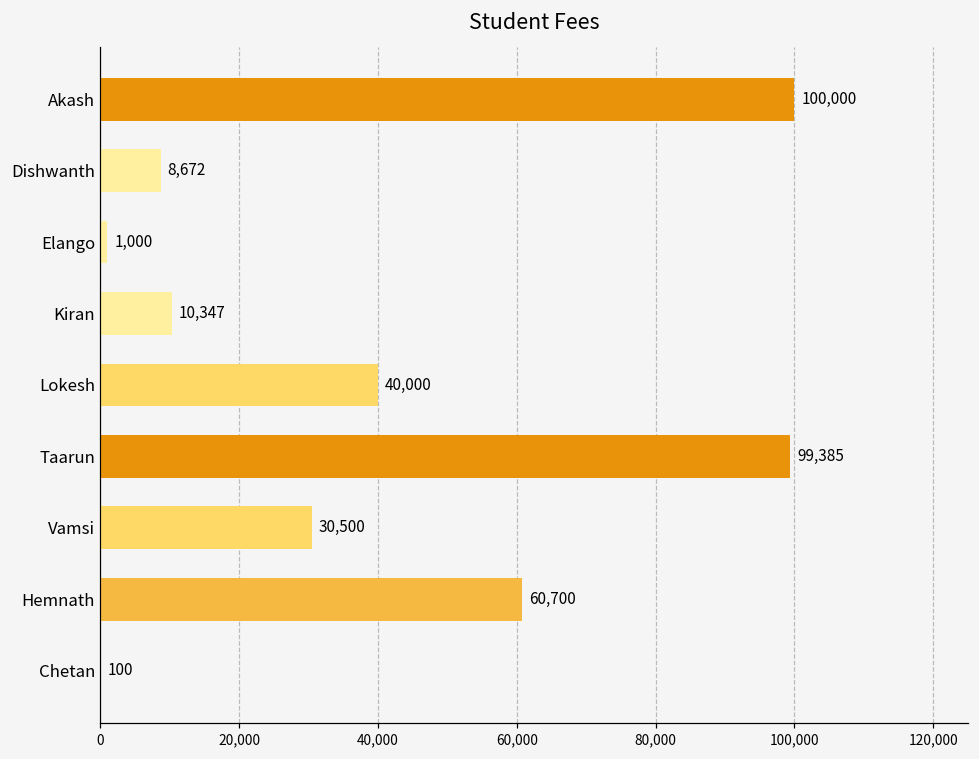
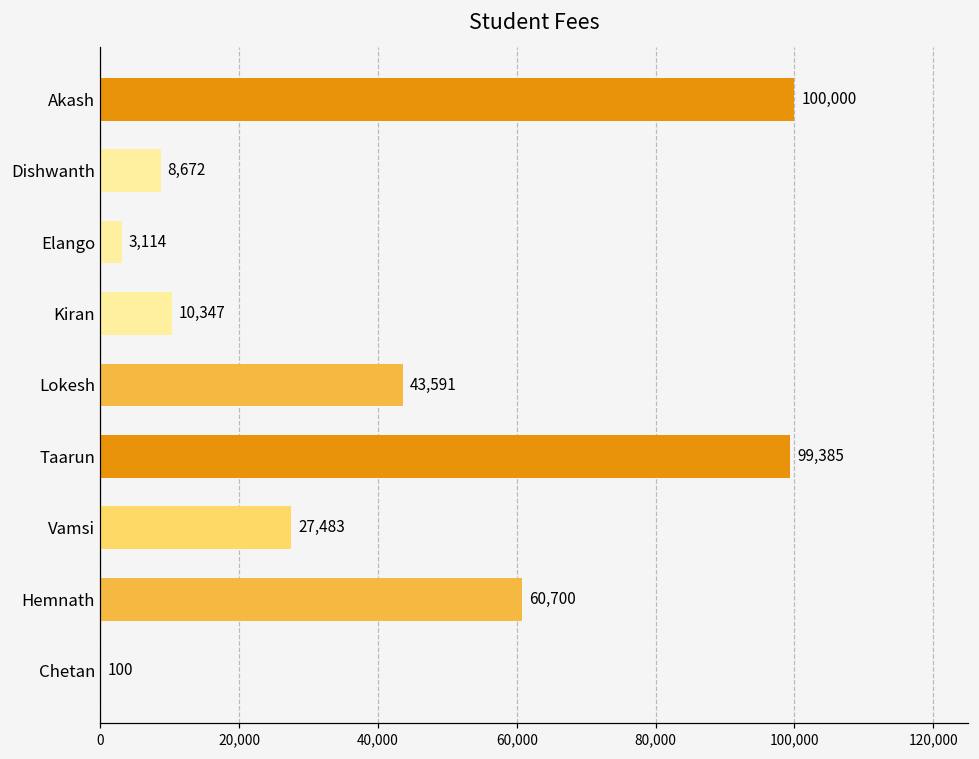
  {
    "Akash": "100,000",
    "Dishwanth": "8,672",
-   "Elango": "1,000",
+   "Elango": "3,114",
    "Kiran": "10,347",
-   "Lokesh": "40,000",
+   "Lokesh": "43,591",
    "Taarun": "99,385",
-   "Vamsi": "30,500",
+   "Vamsi": "27,483",
    "Hemnath": "60,700",
    "Chetan": "100"
  }
